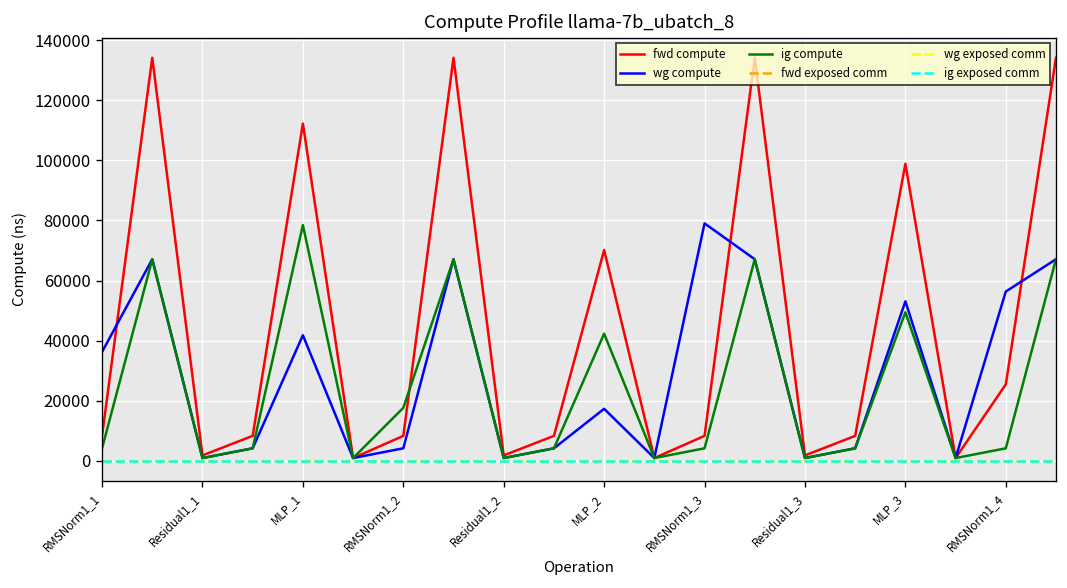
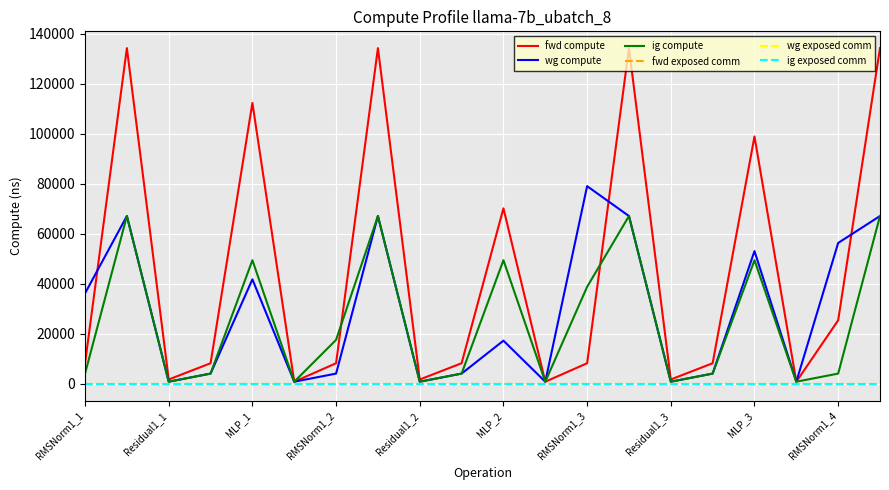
  {
    "fwd compute": {
      "RMSNorm1_1": 8000,
      "MLP_1": 112000,
      "RMSNorm1_2": 8000,
      "MLP_2": 70000,
      "RMSNorm1_3": 8000,
      "MLP_3": 99000,
      "RMSNorm1_4": 25000
    },
    "wg compute": {
      "RMSNorm1_1": 36000,
      "MLP_1": 42000,
      "RMSNorm1_2": 4000,
      "MLP_2": 17000,
      "RMSNorm1_3": 79000,
      "MLP_3": 53000,
      "RMSNorm1_4": 56000
    },
    "ig compute": {
      "RMSNorm1_1": 4000,
-     "MLP_1": 78000,
+     "MLP_1": 49000,
      "RMSNorm1_2": 18000,
-     "MLP_2": 42000,
-     "RMSNorm1_3": 4000,
+     "MLP_2": 49000,
+     "RMSNorm1_3": 39000,
      "MLP_3": 49000,
      "RMSNorm1_4": 4000
    },
    "ig exposed comm": {
      "RMSNorm1_1": 0,
      "MLP_1": 0,
      "RMSNorm1_2": 0,
      "MLP_2": 0,
      "RMSNorm1_3": 0,
      "MLP_3": 0,
      "RMSNorm1_4": 0
    }
  }
